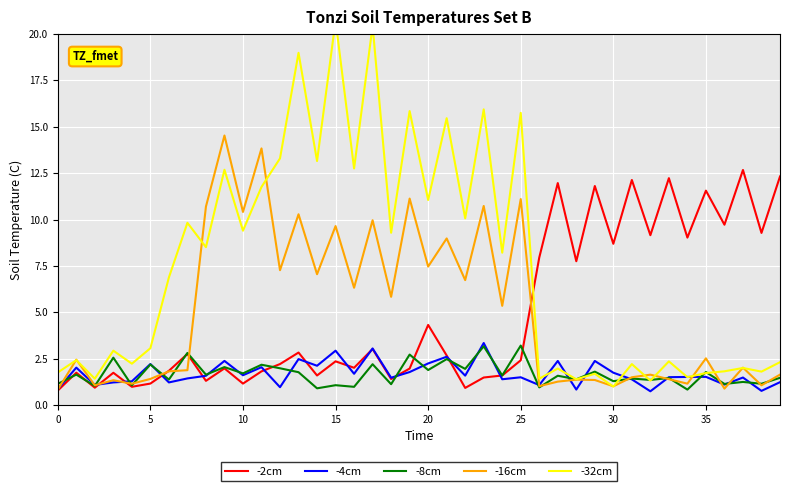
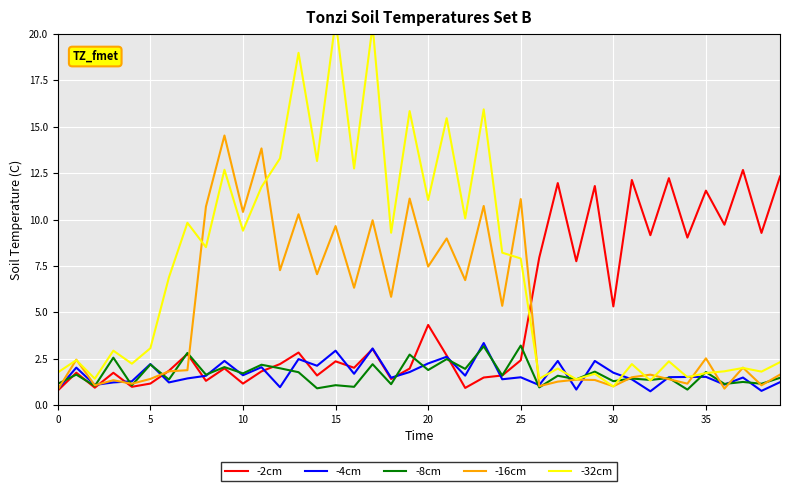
  {
    "-2cm": {
      "5": 1.2,
      "10": 1.2,
      "15": 2.4,
      "20": 4.3,
      "25": 2.4,
-     "30": 8.7,
+     "30": 5.3,
      "35": 11.6
    },
    "-4cm": {
      "15": 2.9,
      "20": 2.2,
      "25": 1.5,
      "30": 1.7,
      "35": 1.5
    },
    "-8cm": {
      "0": 1.1,
      "15": 1.1,
      "20": 1.9,
      "25": 3.2,
      "30": 1.3
    },
    "-16cm": {
      "5": 1.4,
      "10": 10.4,
      "15": 9.6,
      "20": 7.5,
      "25": 11.1,
      "35": 2.5
    },
    "-32cm": {
      "0": 1.8,
      "5": 3.1,
      "10": 9.4,
      "20": 11.1,
-     "25": 15.8
+     "25": 7.9
    }
  }
